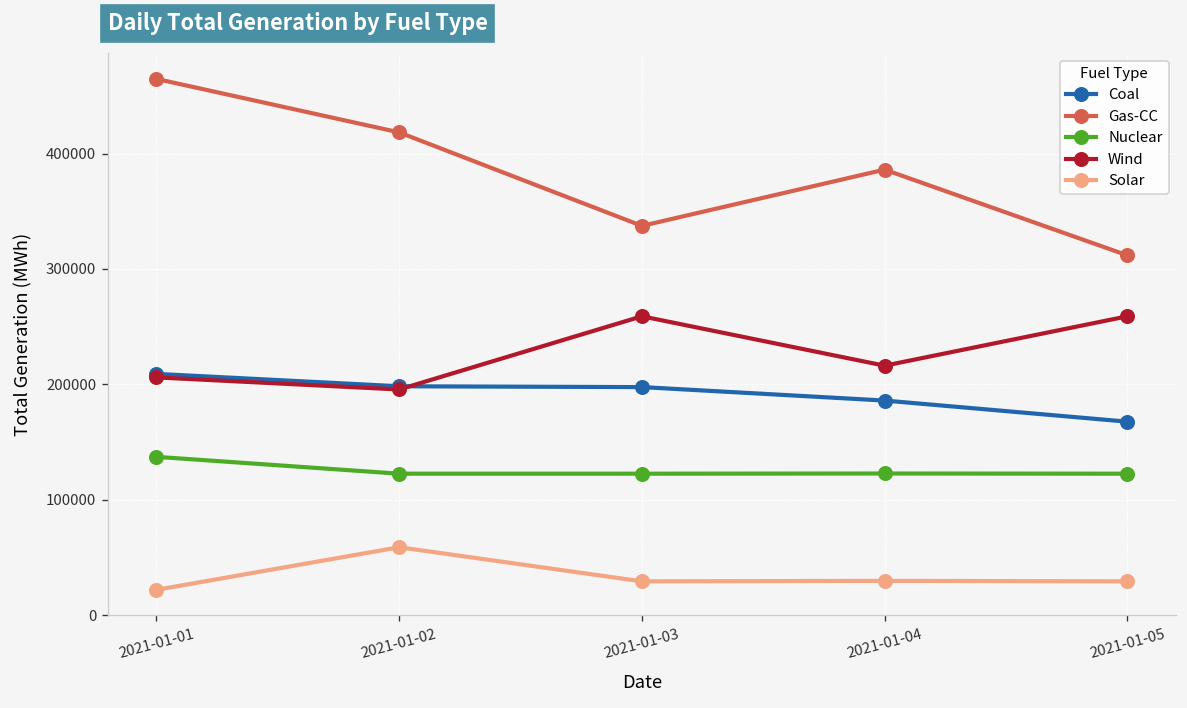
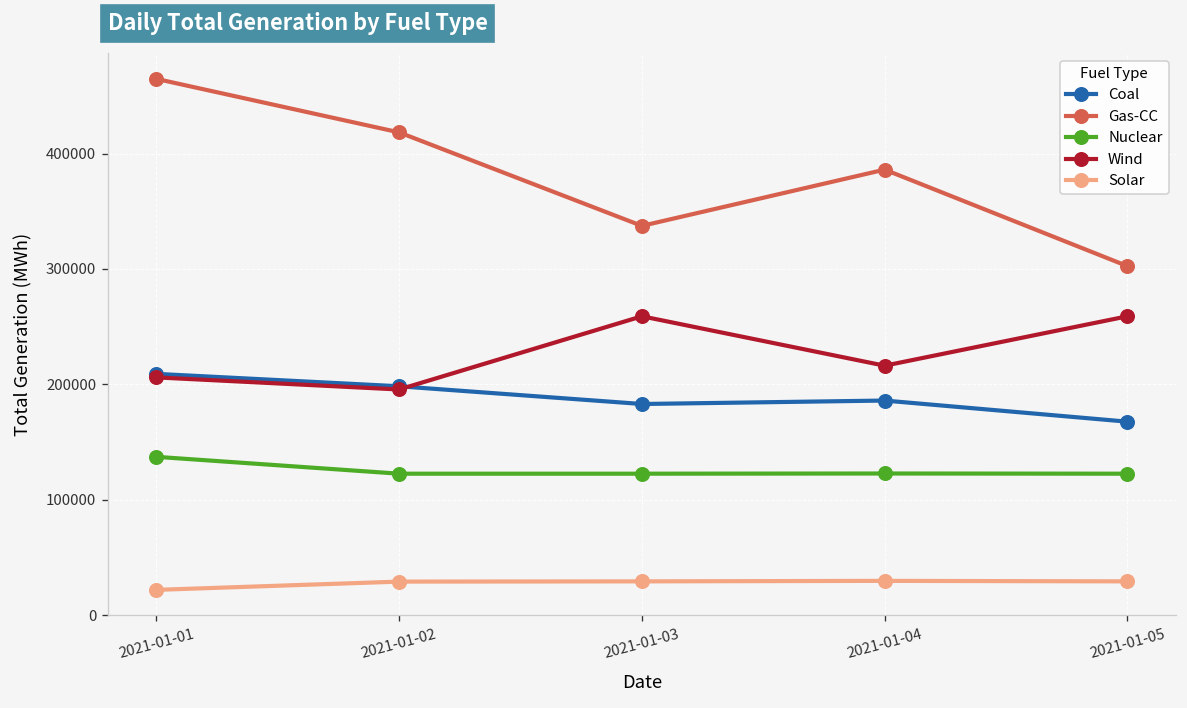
  {
    "Coal": {
      "2021-01-01": 210000,
      "2021-01-02": 200000,
-     "2021-01-03": 200000,
+     "2021-01-03": 180000,
      "2021-01-04": 190000,
      "2021-01-05": 170000
    },
    "Gas-CC": {
      "2021-01-01": 460000,
      "2021-01-02": 420000,
      "2021-01-03": 340000,
      "2021-01-04": 390000,
-     "2021-01-05": 310000
+     "2021-01-05": 300000
    },
    "Nuclear": {
      "2021-01-01": 140000,
      "2021-01-02": 120000,
      "2021-01-03": 120000,
      "2021-01-04": 120000,
      "2021-01-05": 120000
    },
    "Wind": {
      "2021-01-01": 210000,
      "2021-01-02": 200000,
      "2021-01-03": 260000,
      "2021-01-04": 220000,
      "2021-01-05": 260000
    },
    "Solar": {
      "2021-01-01": 20000,
-     "2021-01-02": 60000,
+     "2021-01-02": 30000,
      "2021-01-03": 30000,
      "2021-01-04": 30000,
      "2021-01-05": 30000
    }
  }
